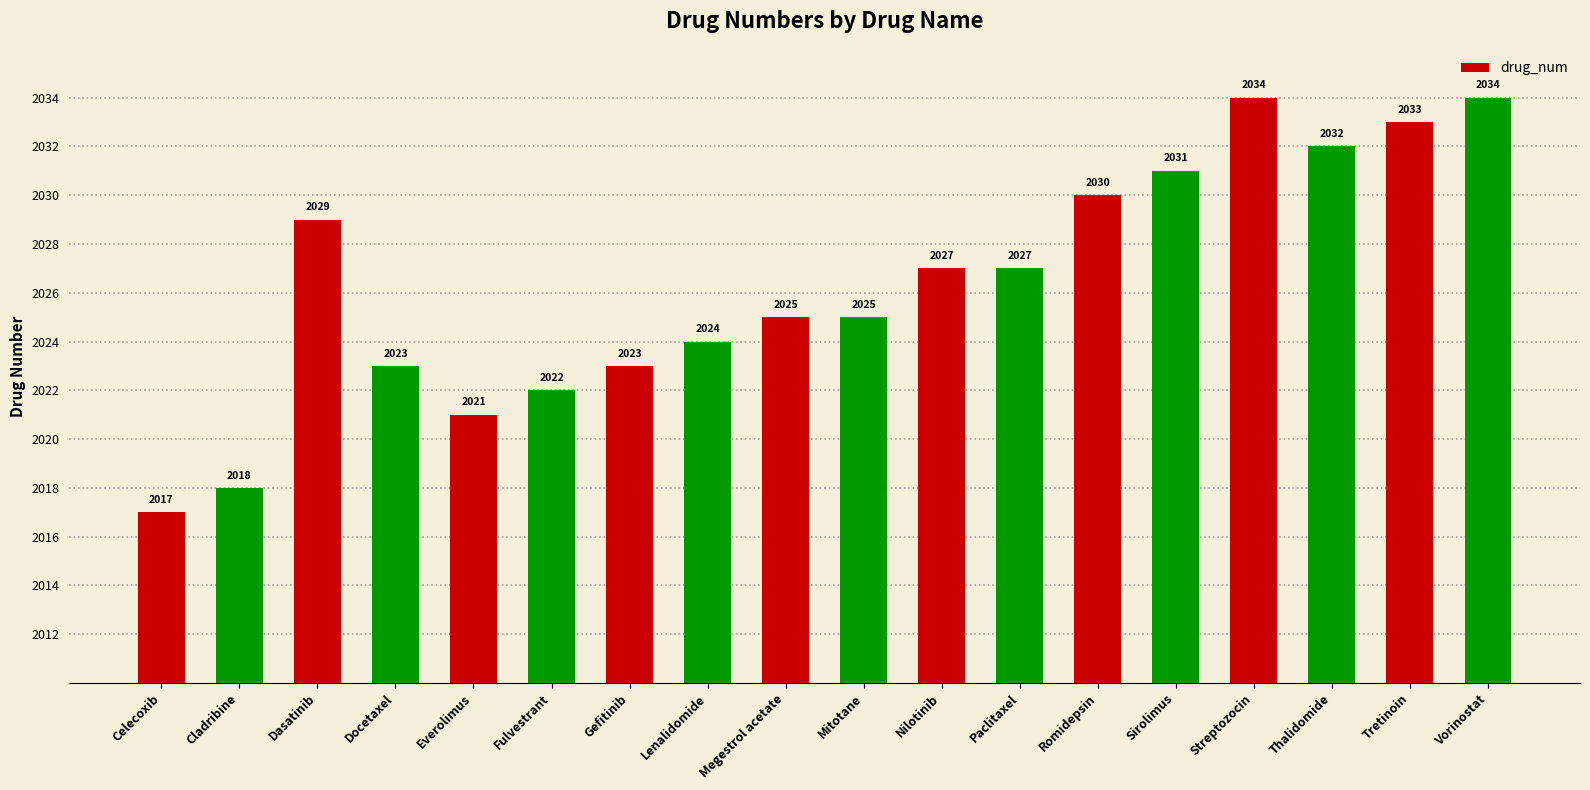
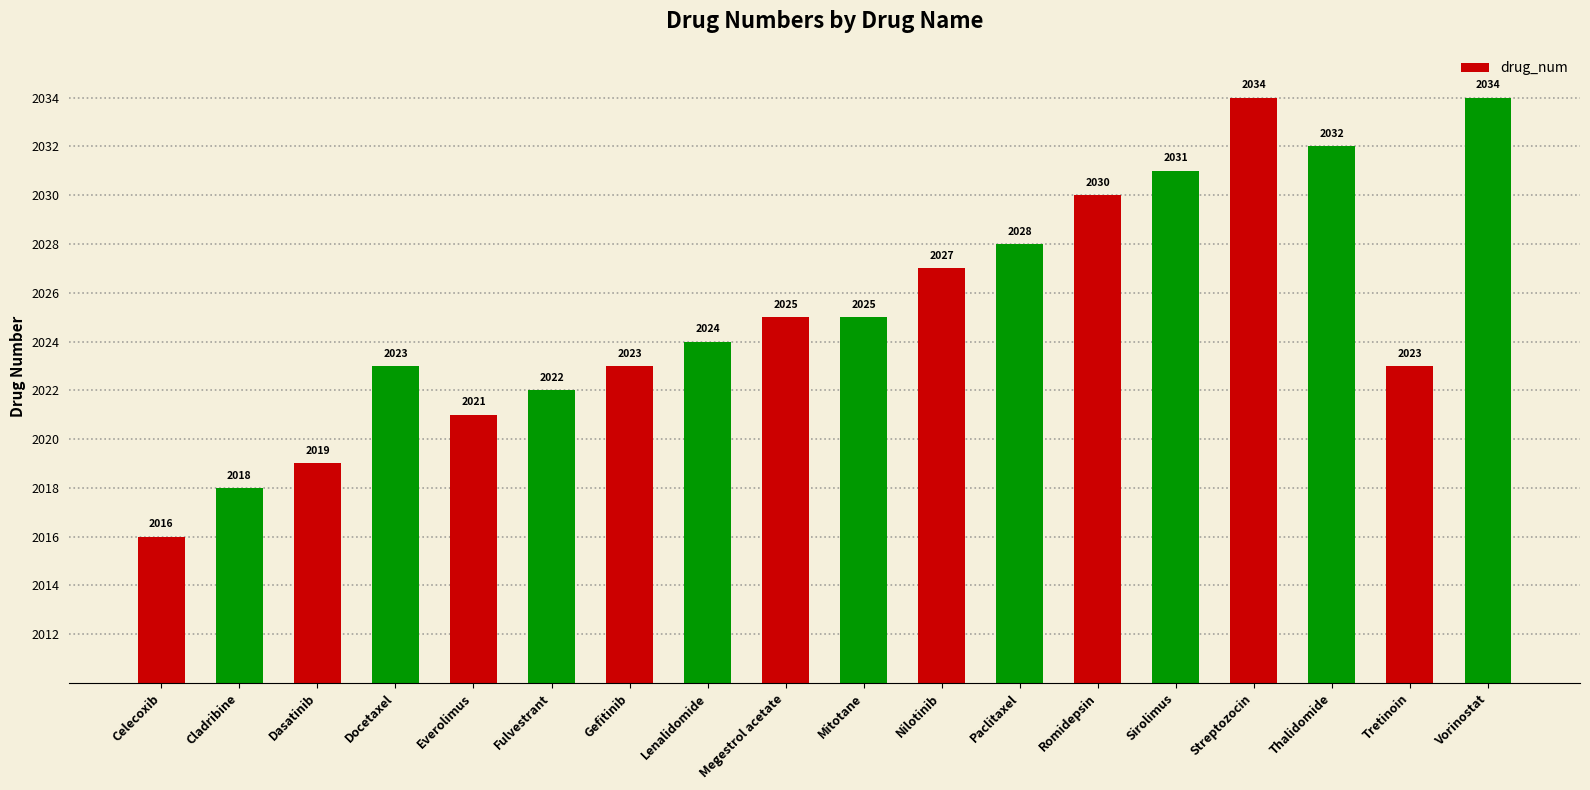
  {
-   "Celecoxib": 2017,
+   "Celecoxib": 2016,
    "Cladribine": 2018,
-   "Dasatinib": 2029,
+   "Dasatinib": 2019,
    "Docetaxel": 2023,
    "Everolimus": 2021,
    "Fulvestrant": 2022,
    "Gefitinib": 2023,
    "Lenalidomide": 2024,
    "Megestrol acetate": 2025,
    "Mitotane": 2025,
    "Nilotinib": 2027,
-   "Paclitaxel": 2027,
+   "Paclitaxel": 2028,
    "Romidepsin": 2030,
    "Sirolimus": 2031,
    "Streptozocin": 2034,
    "Thalidomide": 2032,
-   "Tretinoin": 2033,
+   "Tretinoin": 2023,
    "Vorinostat": 2034
  }
